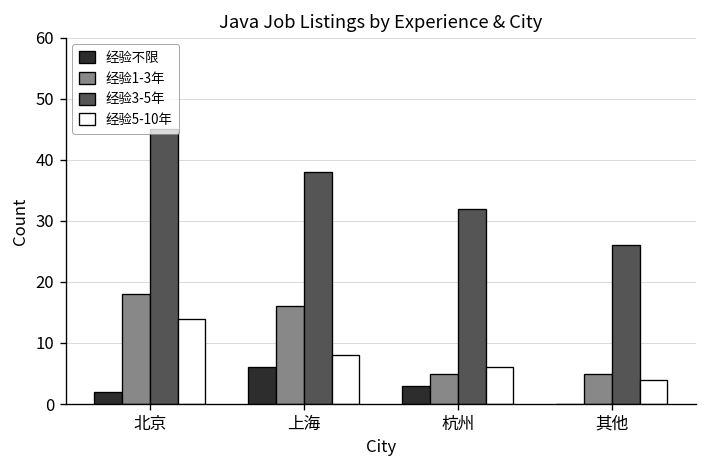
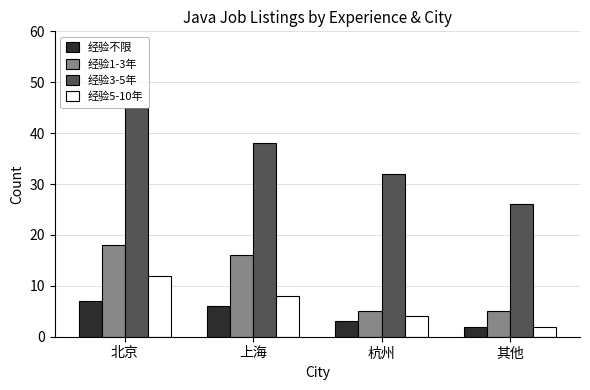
  {
    "经验不限": {
-     "北京": 2,
+     "北京": 7,
      "上海": 6,
      "杭州": 3,
-     "其他": 0
+     "其他": 2
    },
    "经验1-3年": {
      "北京": 18,
      "上海": 16,
      "杭州": 5,
      "其他": 5
    },
    "经验3-5年": {
      "上海": 38,
      "杭州": 32,
      "其他": 26
    },
    "经验5-10年": {
-     "北京": 14,
+     "北京": 12,
      "上海": 8,
-     "杭州": 6,
-     "其他": 4
+     "杭州": 4,
+     "其他": 2
    }
  }
